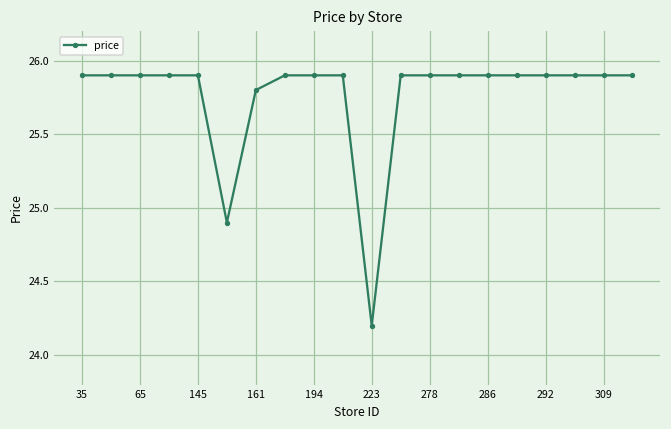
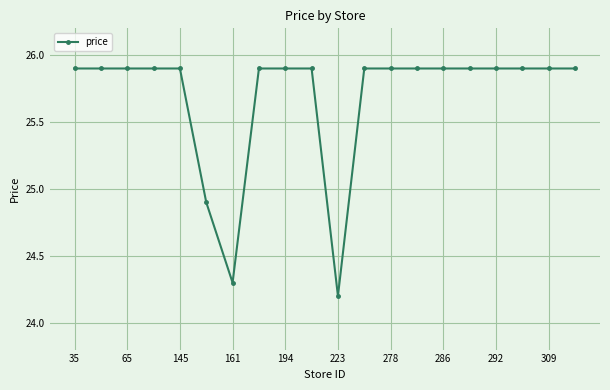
  {
    "35": 25.9,
    "65": 25.9,
    "145": 25.9,
-   "161": 25.8,
+   "161": 24.3,
    "194": 25.9,
    "223": 24.2,
    "278": 25.9,
    "286": 25.9,
    "292": 25.9,
    "309": 25.9
  }
